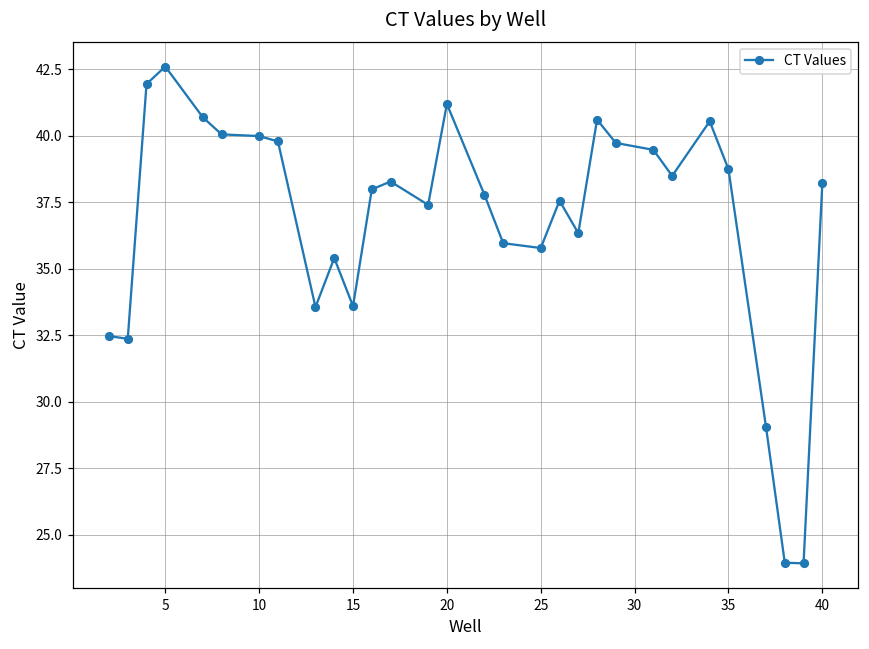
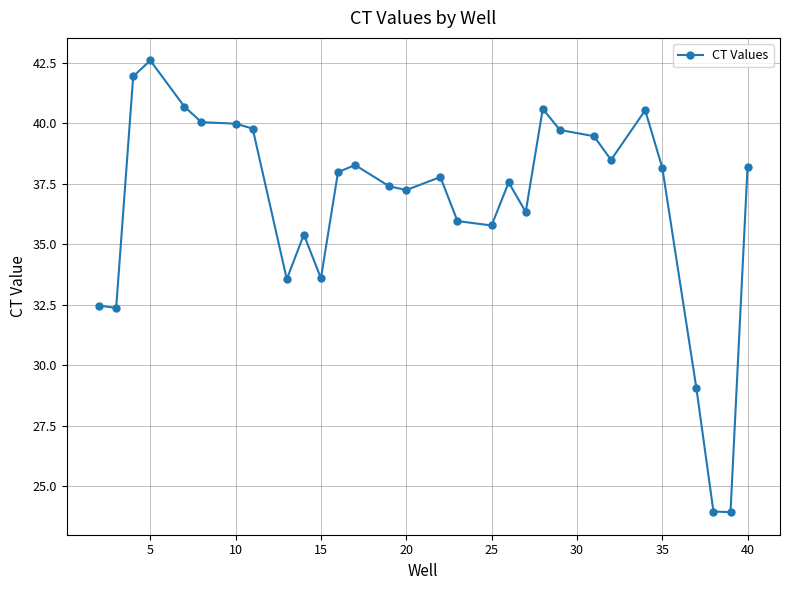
  {
    "5": 42.6,
    "10": 40.0,
    "15": 33.6,
-   "20": 41.2,
+   "20": 37.2,
    "25": 35.8,
-   "35": 38.7,
+   "35": 38.2,
    "40": 38.2
  }
